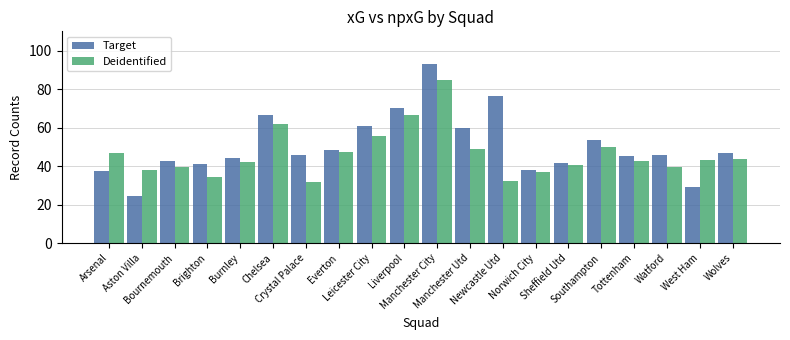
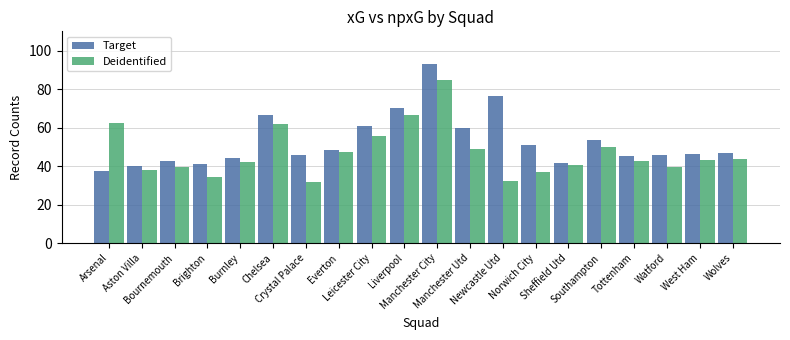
  {
    "Target": {
      "Arsenal": 38,
-     "Aston Villa": 25,
+     "Aston Villa": 40,
      "Bournemouth": 43,
      "Brighton": 41,
      "Burnley": 44,
      "Chelsea": 67,
      "Crystal Palace": 46,
      "Everton": 48,
      "Leicester City": 61,
      "Liverpool": 70,
      "Manchester City": 93,
      "Manchester Utd": 60,
      "Newcastle Utd": 77,
-     "Norwich City": 38,
+     "Norwich City": 51,
      "Sheffield Utd": 42,
      "Southampton": 54,
      "Tottenham": 46,
      "Watford": 46,
-     "West Ham": 29,
+     "West Ham": 46,
      "Wolves": 47
    },
    "Deidentified": {
-     "Arsenal": 47,
+     "Arsenal": 62,
      "Aston Villa": 38,
      "Bournemouth": 40,
      "Brighton": 34,
      "Burnley": 42,
      "Chelsea": 62,
      "Crystal Palace": 32,
      "Everton": 48,
      "Leicester City": 55,
      "Liverpool": 66,
      "Manchester City": 85,
      "Manchester Utd": 49,
      "Newcastle Utd": 32,
      "Norwich City": 37,
      "Sheffield Utd": 41,
      "Southampton": 50,
      "Tottenham": 42,
      "Watford": 40,
      "West Ham": 43,
      "Wolves": 44
    }
  }
